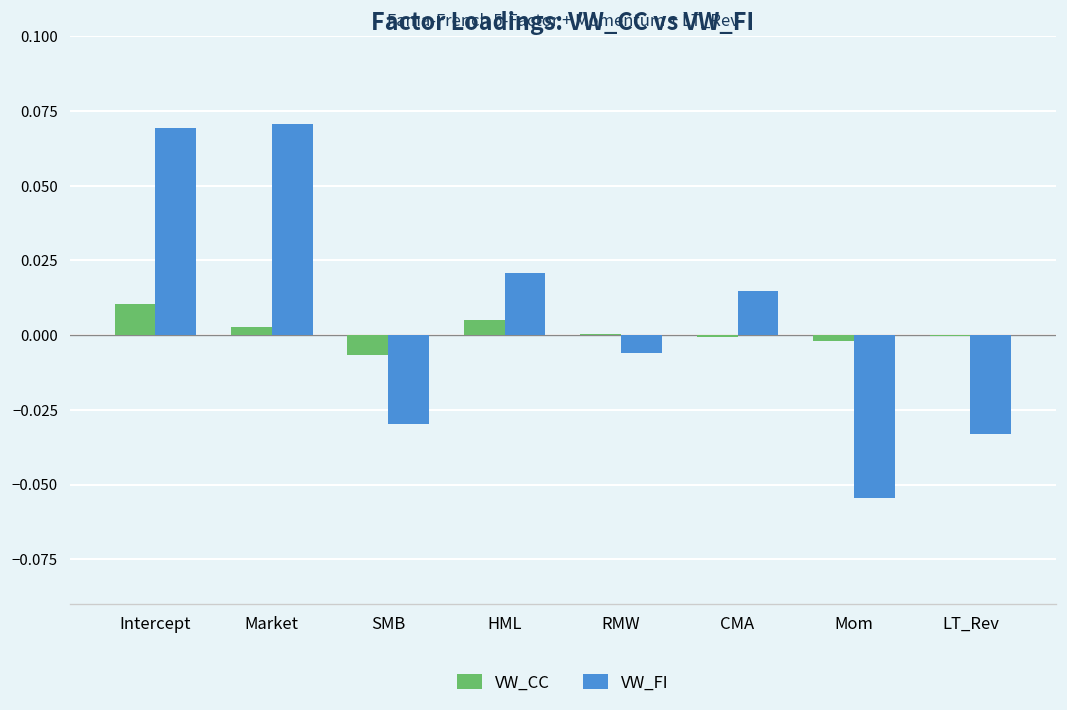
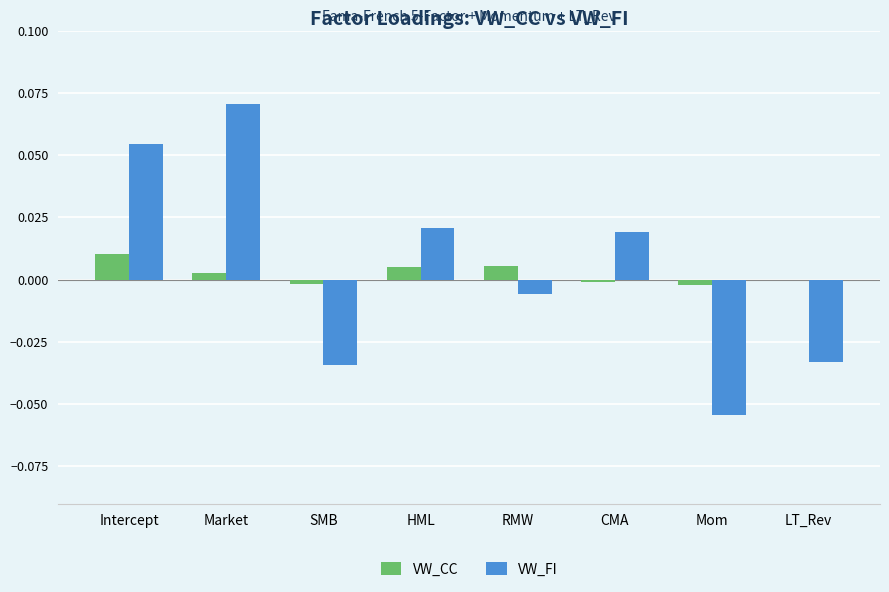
  {
    "VW_CC": {
      "Intercept": 0.010,
      "Market": 0.003,
-     "SMB": -0.007,
+     "SMB": -0.002,
      "HML": 0.005,
-     "RMW": 0.000,
+     "RMW": 0.005,
      "Mom": -0.002
    },
    "VW_FI": {
-     "Intercept": 0.069,
+     "Intercept": 0.054,
      "Market": 0.070,
-     "SMB": -0.030,
+     "SMB": -0.034,
      "HML": 0.021,
      "RMW": -0.006,
-     "CMA": 0.015,
+     "CMA": 0.019,
      "Mom": -0.055,
      "LT_Rev": -0.033
    }
  }
